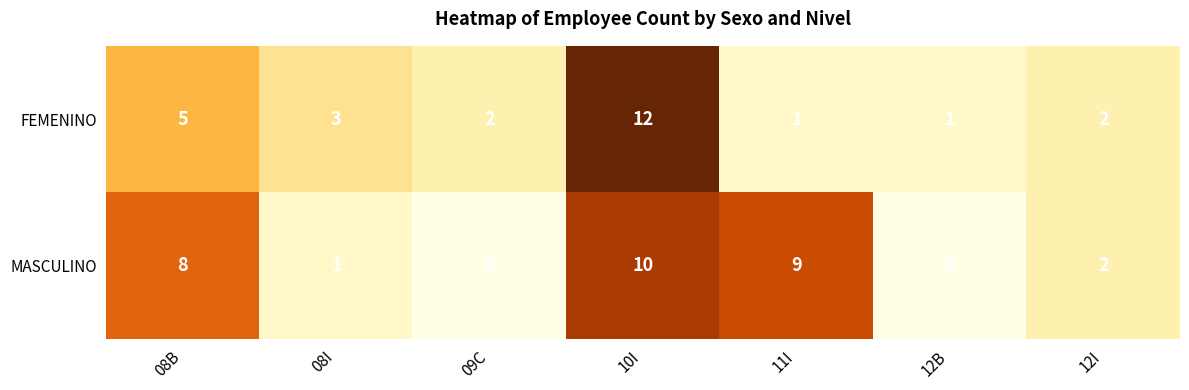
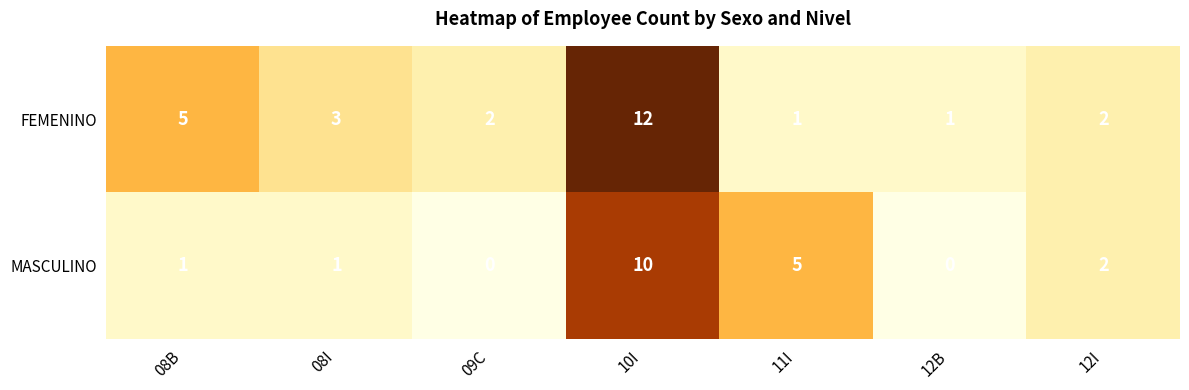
  {
    "FEMENINO": {
      "08B": 5,
      "08I": 3,
      "09C": 2,
      "10I": 12,
      "11I": 1,
      "12B": 1,
      "12I": 2
    },
    "MASCULINO": {
-     "08B": 8,
+     "08B": 1,
      "08I": 1,
      "10I": 10,
-     "11I": 9,
+     "11I": 5,
      "12I": 2
    }
  }
